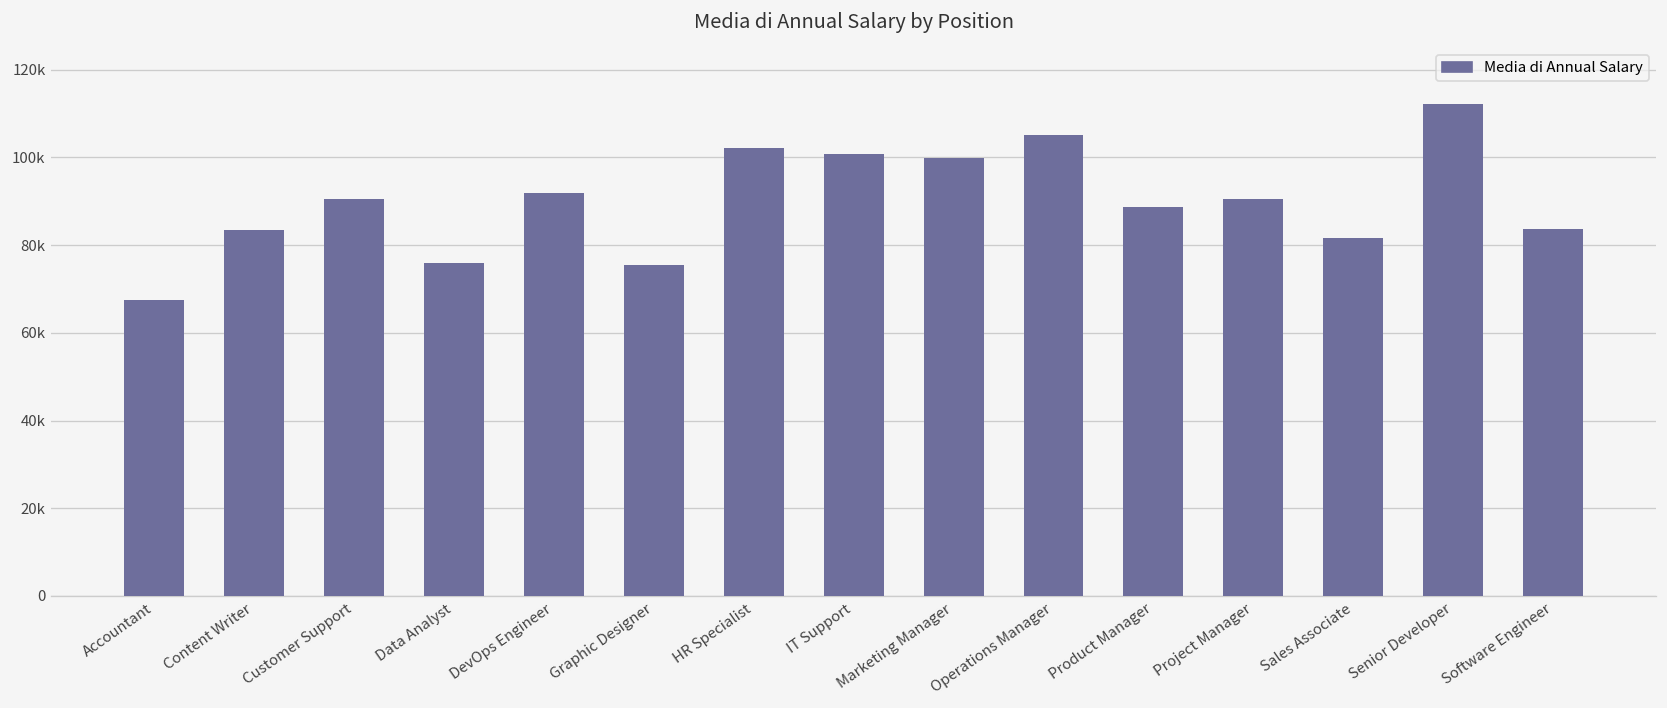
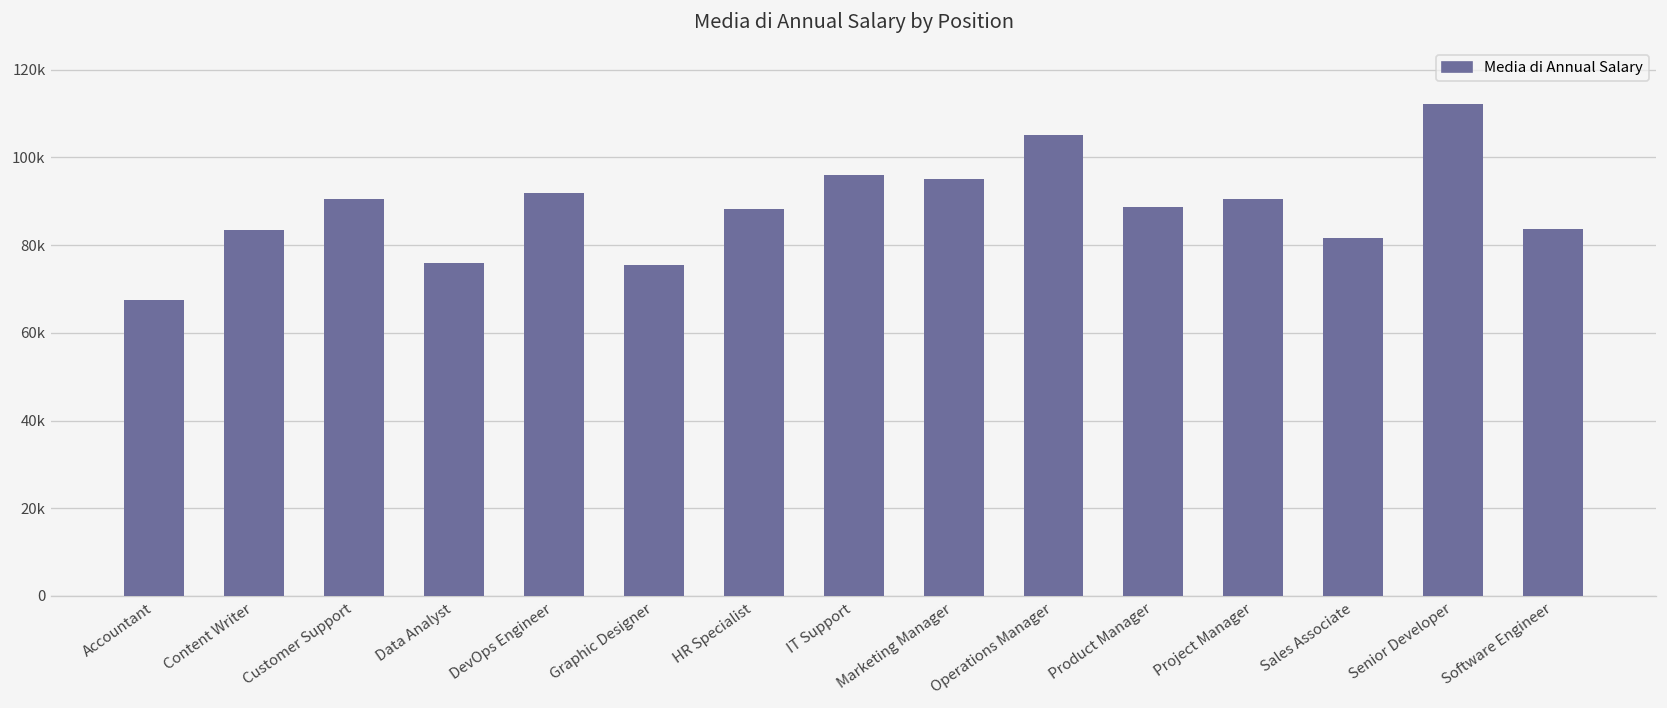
  {
    "Accountant": 68000,
    "Content Writer": 84000,
    "Customer Support": 90000,
    "Data Analyst": 76000,
    "DevOps Engineer": 92000,
    "Graphic Designer": 75000,
-   "HR Specialist": 102000,
-   "IT Support": 101000,
-   "Marketing Manager": 100000,
+   "HR Specialist": 88000,
+   "IT Support": 96000,
+   "Marketing Manager": 95000,
    "Operations Manager": 105000,
    "Product Manager": 89000,
    "Project Manager": 91000,
    "Sales Associate": 82000,
    "Senior Developer": 112000,
    "Software Engineer": 84000
  }
